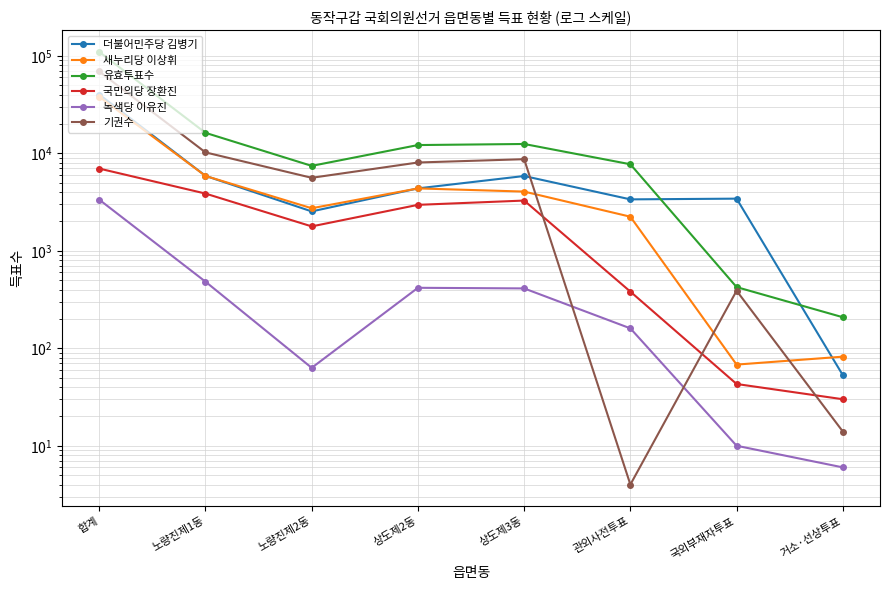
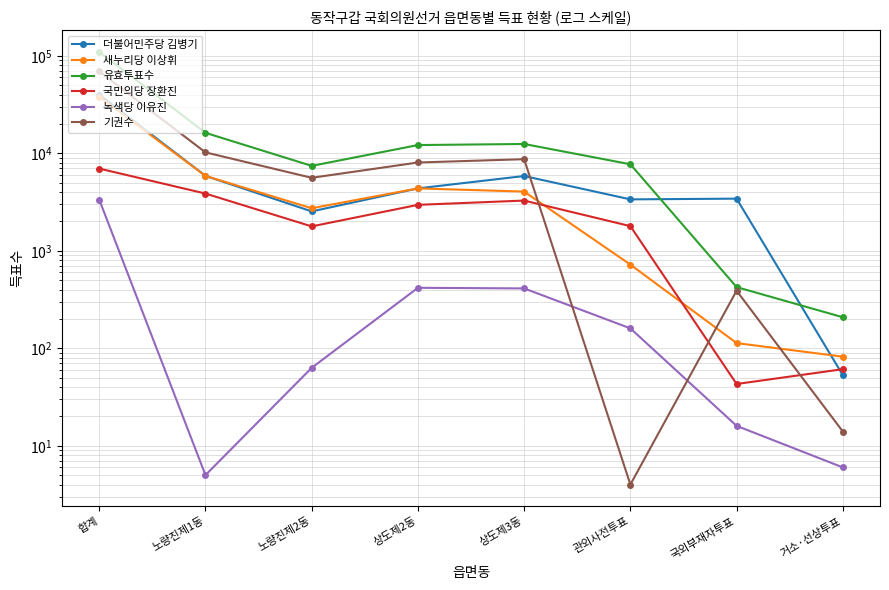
  {
    "더불어민주당 김병기": {
      "노량진제2동": 2500,
      "상도제3동": 6000,
      "관외사전투표": 3400,
      "국외부재자투표": 3400,
      "거소·선상투표": 50
    },
    "새누리당 이상휘": {
      "노량진제2동": 2700,
      "상도제3동": 4000,
-     "관외사전투표": 2200,
-     "국외부재자투표": 70,
+     "관외사전투표": 700,
+     "국외부재자투표": 110,
      "거소·선상투표": 80
    },
    "유효투표수": {
      "노량진제1동": 16000,
      "노량진제2동": 7000,
      "상도제2동": 12000,
      "상도제3동": 12000,
      "관외사전투표": 8000,
      "국외부재자투표": 400,
      "거소·선상투표": 210
    },
    "국민의당 장환진": {
      "합계": 7000,
      "노량진제1동": 3900,
      "노량진제2동": 1800,
      "상도제2동": 3000,
      "상도제3동": 3300,
-     "관외사전투표": 380,
+     "관외사전투표": 1800,
      "국외부재자투표": 40,
-     "거소·선상투표": 30
+     "거소·선상투표": 60
    },
    "녹색당 이유진": {
      "합계": 3300,
-     "노량진제1동": 500,
+     "노량진제1동": 5,
      "노량진제2동": 60,
      "상도제2동": 420,
      "상도제3동": 410,
      "관외사전투표": 160,
-     "국외부재자투표": 10,
+     "국외부재자투표": 16,
      "거소·선상투표": 6
    },
    "기권수": {
      "노량진제1동": 10000,
      "노량진제2동": 6000,
      "상도제2동": 8000,
      "상도제3동": 9000,
      "관외사전투표": 4,
      "국외부재자투표": 390,
      "거소·선상투표": 14
    }
  }
